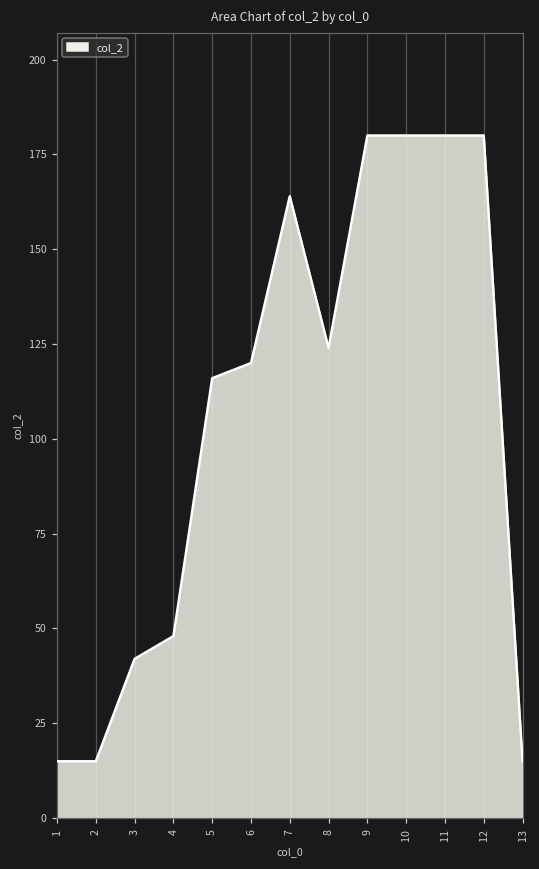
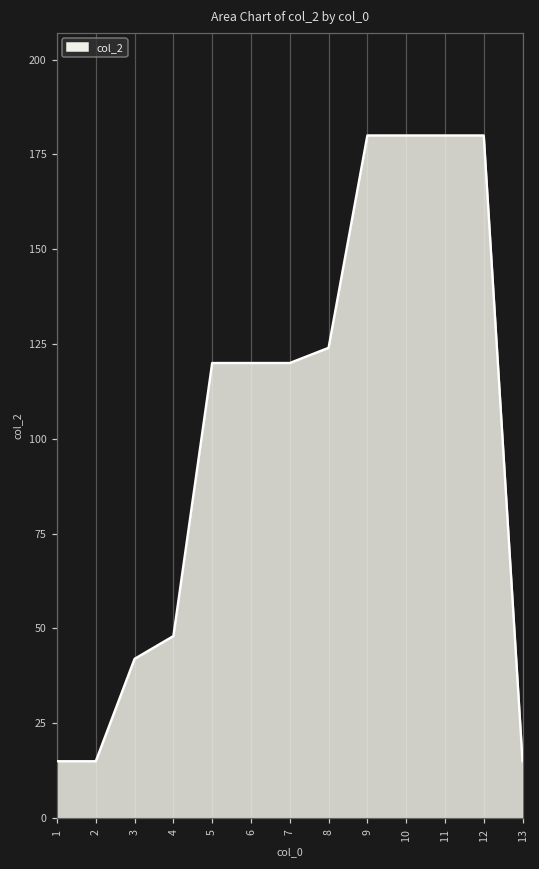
  {
    "1": 15,
    "2": 15,
    "3": 42,
    "4": 48,
-   "5": 116,
+   "5": 120,
    "6": 120,
-   "7": 164,
+   "7": 120,
    "8": 124,
    "9": 180,
    "10": 180,
    "11": 180,
    "12": 180,
    "13": 15
  }
